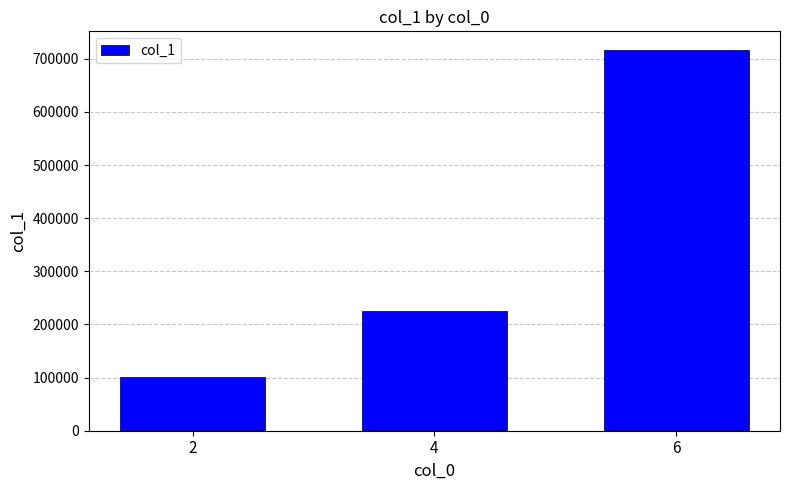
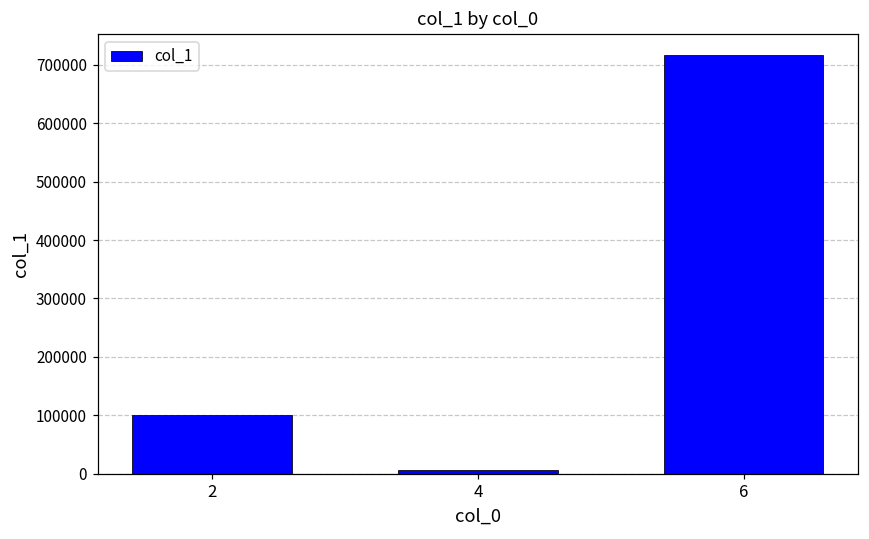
  {
    "2": 100000,
-   "4": 230000,
+   "4": 10000,
    "6": 720000
  }
